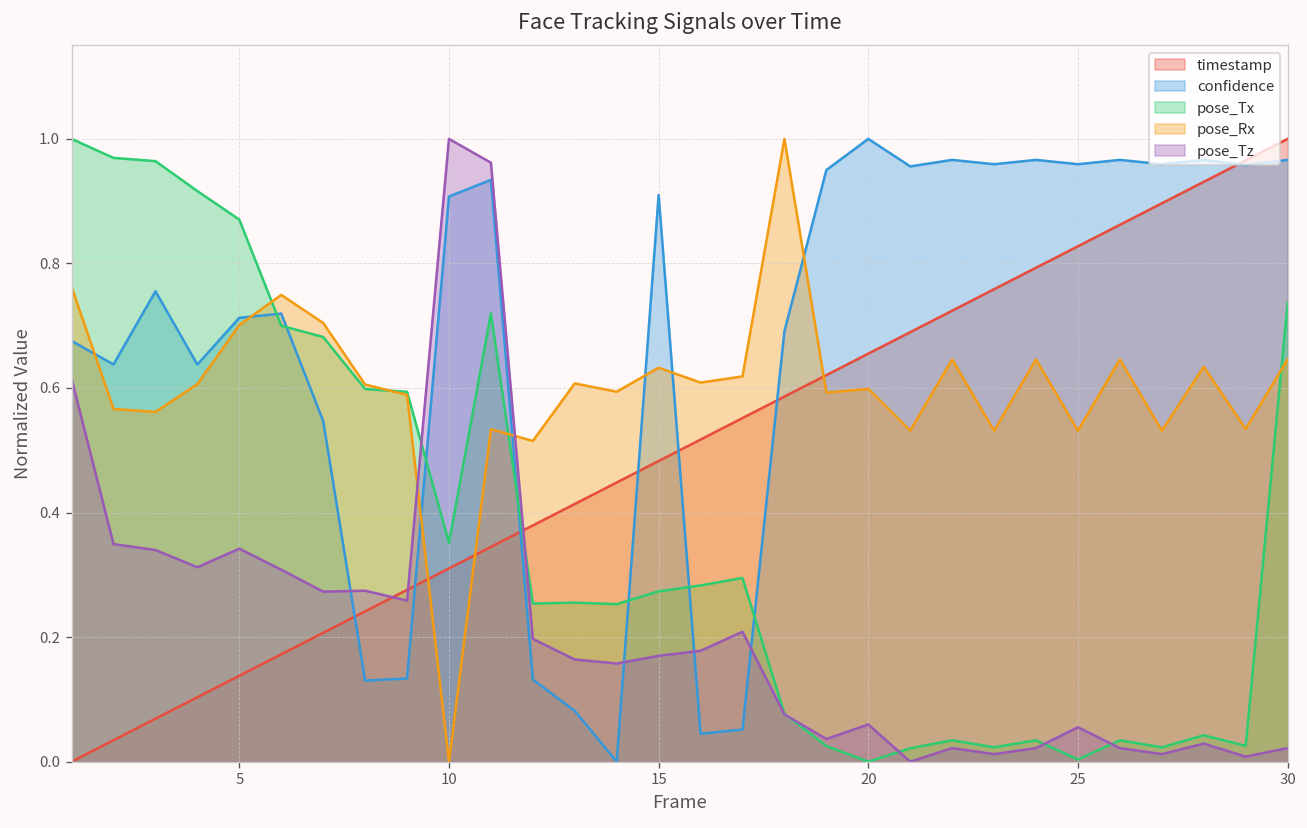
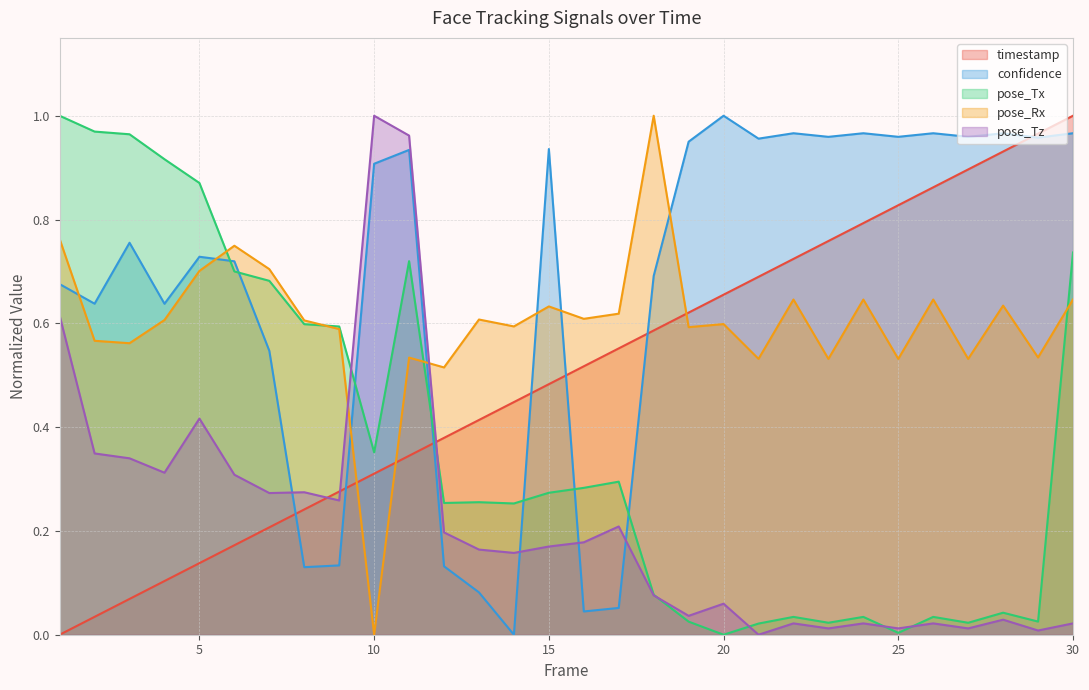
  {
    "confidence": {
-     "5": 0.71,
+     "5": 0.73,
      "10": 0.91,
-     "15": 0.91,
+     "15": 0.94,
      "20": 1.00,
      "25": 0.96,
      "30": 0.97
    },
    "pose_Tx": {
      "5": 0.87,
      "10": 0.35,
      "15": 0.27,
      "20": 0.00,
      "25": 0.00,
      "30": 0.74
    },
    "pose_Tz": {
-     "5": 0.34,
+     "5": 0.42,
      "10": 1.00,
      "15": 0.17,
      "20": 0.06,
-     "25": 0.06,
+     "25": 0.01,
      "30": 0.02
    }
  }
